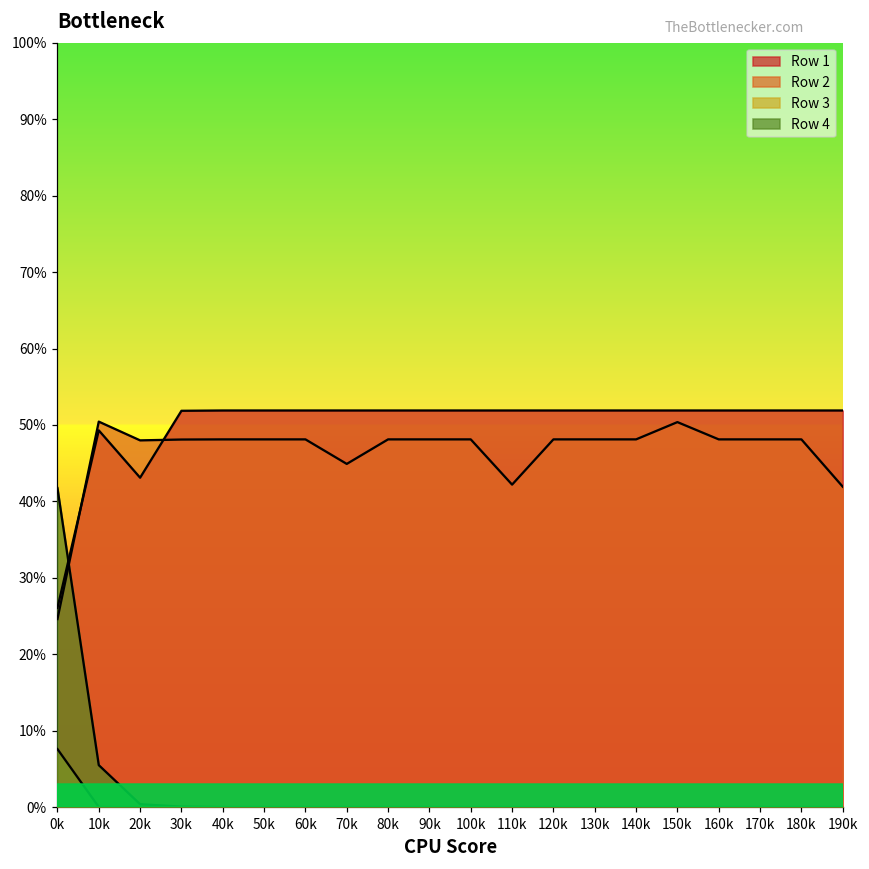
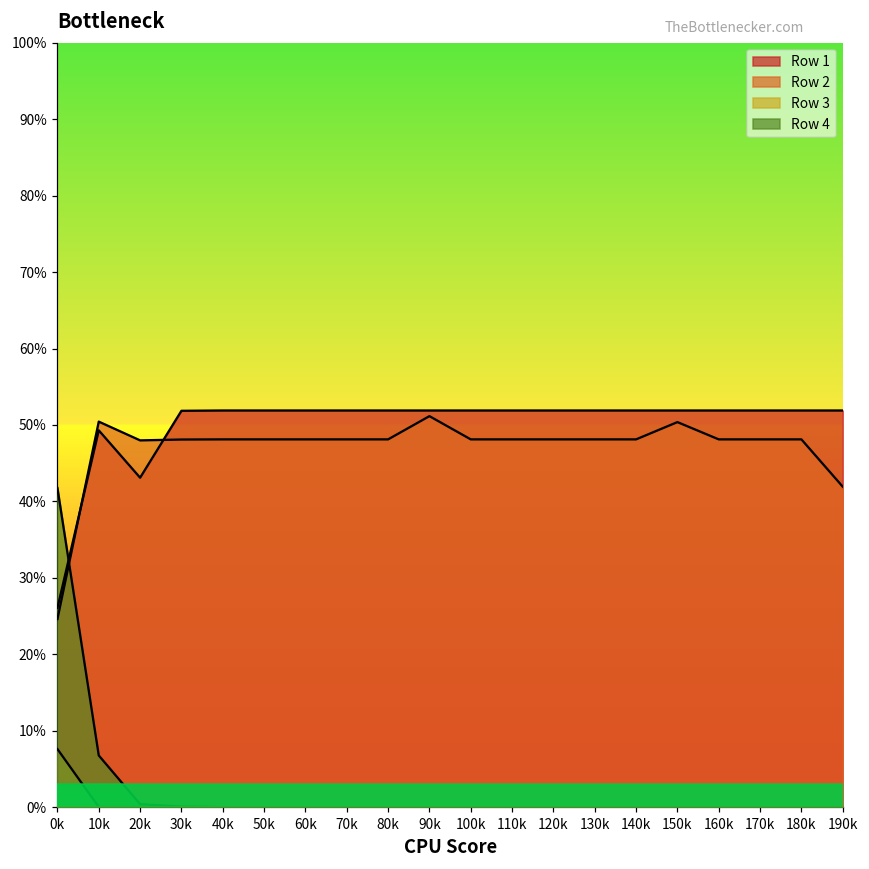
  {
    "Row 1": {
      "0k": "26%",
      "10k": "49%",
      "20k": "43%",
      "30k": "52%",
      "40k": "52%",
      "50k": "52%",
      "60k": "52%",
      "70k": "52%",
      "80k": "52%",
      "90k": "52%",
      "100k": "52%",
      "110k": "52%",
      "120k": "52%",
      "130k": "52%",
      "140k": "52%",
      "150k": "52%",
      "160k": "52%",
      "170k": "52%",
      "180k": "52%",
      "190k": "52%"
    },
    "Row 2": {
      "0k": "25%",
      "10k": "50%",
      "20k": "48%",
      "30k": "48%",
      "40k": "48%",
      "50k": "48%",
      "60k": "48%",
-     "70k": "45%",
+     "70k": "48%",
      "80k": "48%",
-     "90k": "48%",
+     "90k": "51%",
      "100k": "48%",
-     "110k": "42%",
+     "110k": "48%",
      "120k": "48%",
      "130k": "48%",
      "140k": "48%",
      "150k": "50%",
      "160k": "48%",
      "170k": "48%",
      "180k": "48%",
      "190k": "42%"
    },
    "Row 3": {
      "0k": "8%"
    },
    "Row 4": {
      "0k": "42%",
-     "10k": "5%"
+     "10k": "7%"
    }
  }
